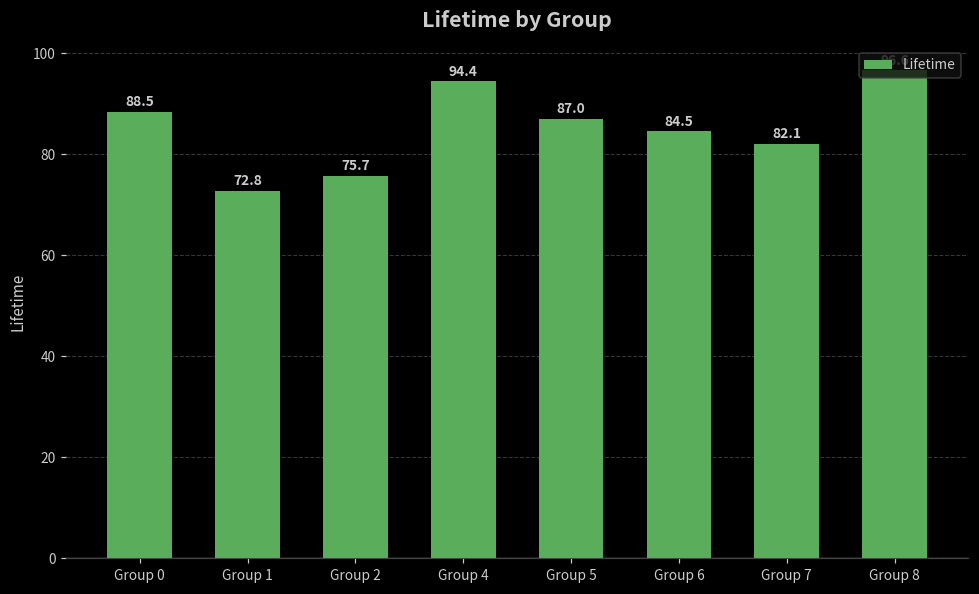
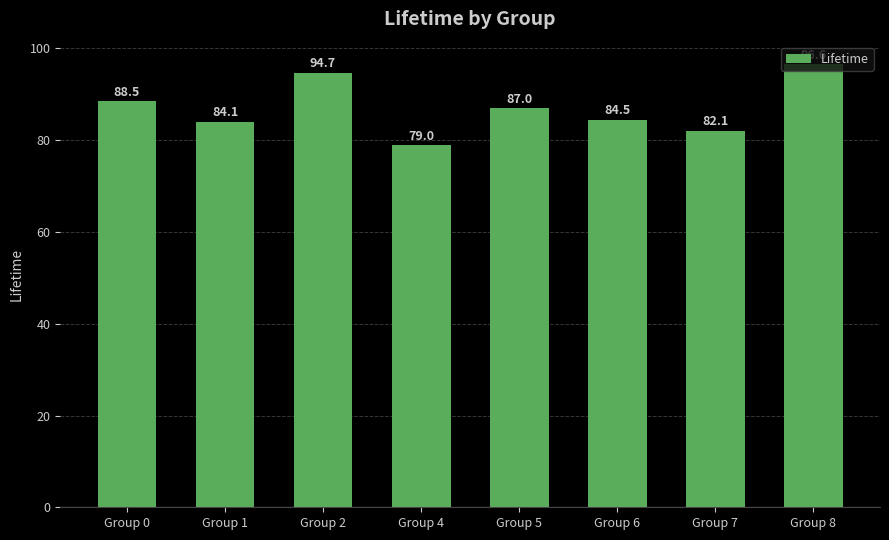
  {
    "Group 0": 88.5,
-   "Group 1": 72.8,
-   "Group 2": 75.7,
-   "Group 4": 94.4,
+   "Group 1": 84.1,
+   "Group 2": 94.7,
+   "Group 4": 79.0,
    "Group 5": 87.0,
    "Group 6": 84.5,
    "Group 7": 82.1
  }
